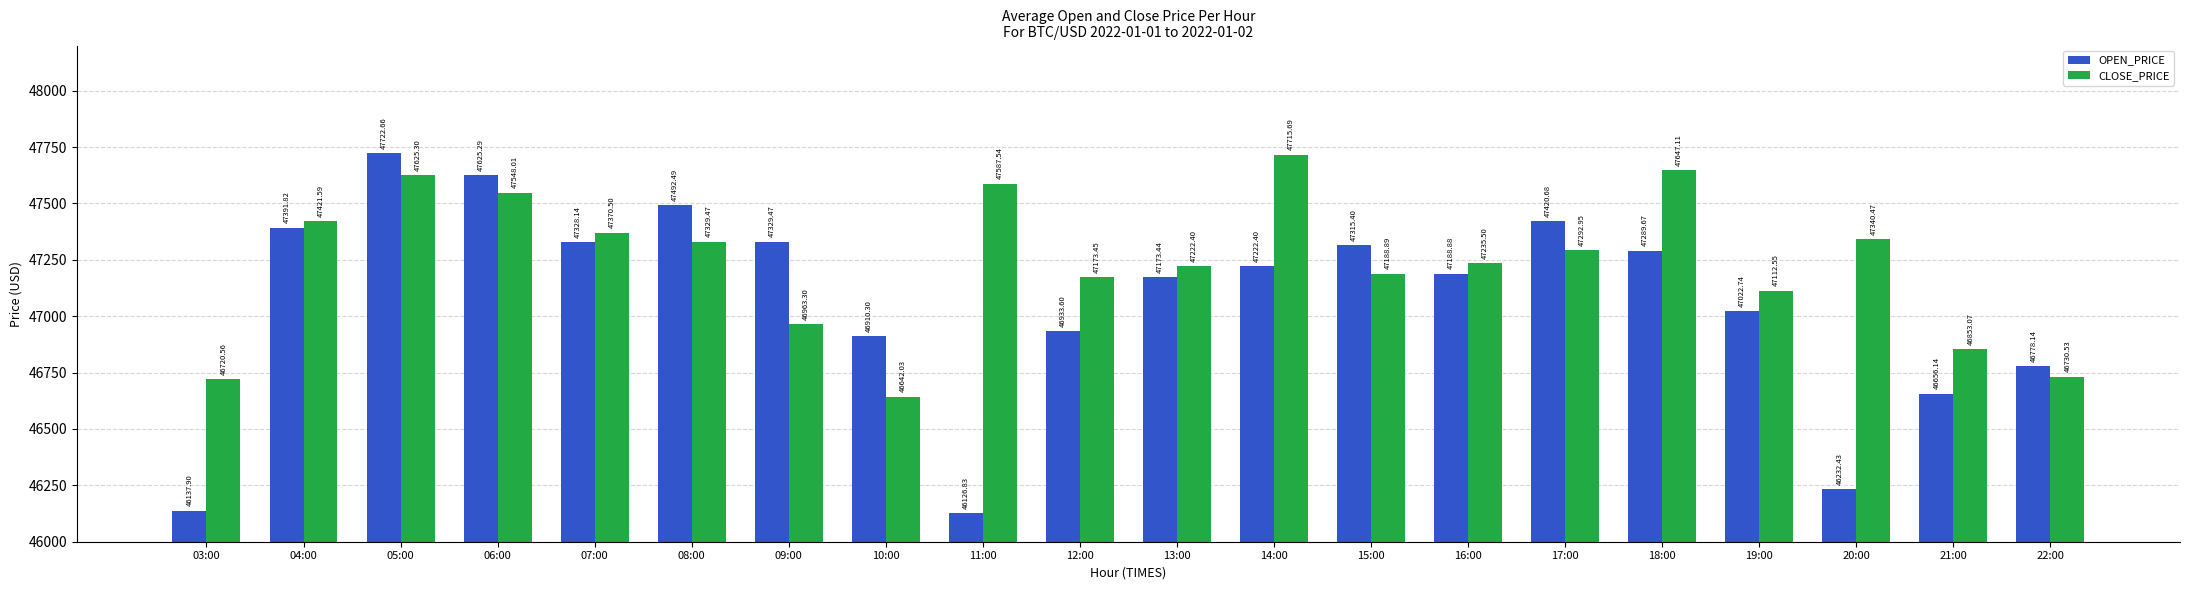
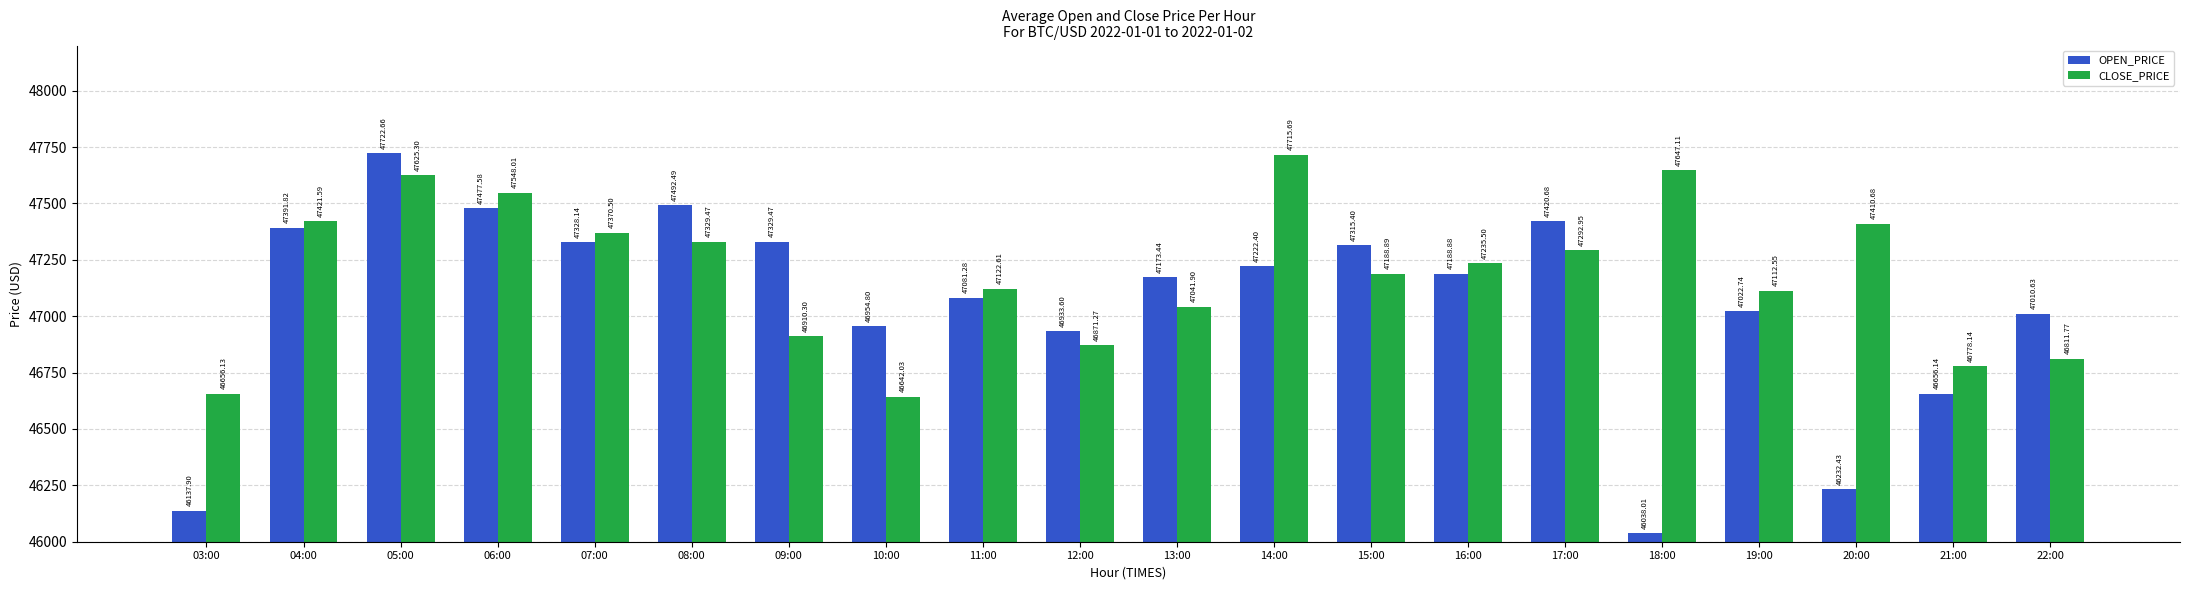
  {
    "OPEN_PRICE": {
      "03:00": 46137.90,
      "04:00": 47391.82,
      "05:00": 47722.66,
-     "06:00": 47625.29,
+     "06:00": 47477.58,
      "07:00": 47328.14,
      "08:00": 47492.49,
      "09:00": 47329.47,
-     "10:00": 46910.30,
-     "11:00": 46126.83,
+     "10:00": 46954.80,
+     "11:00": 47081.28,
      "12:00": 46933.60,
      "13:00": 47173.44,
      "14:00": 47222.40,
      "15:00": 47315.40,
      "16:00": 47188.88,
      "17:00": 47420.68,
-     "18:00": 47289.67,
+     "18:00": 46038.01,
      "19:00": 47022.74,
      "20:00": 46232.43,
      "21:00": 46656.14,
-     "22:00": 46778.14
+     "22:00": 47010.63
    },
    "CLOSE_PRICE": {
-     "03:00": 46720.56,
+     "03:00": 46656.13,
      "04:00": 47421.59,
      "05:00": 47625.30,
      "06:00": 47548.01,
      "07:00": 47370.50,
      "08:00": 47329.47,
-     "09:00": 46963.30,
+     "09:00": 46910.30,
      "10:00": 46642.03,
-     "11:00": 47587.54,
-     "12:00": 47173.45,
-     "13:00": 47222.40,
+     "11:00": 47122.61,
+     "12:00": 46871.27,
+     "13:00": 47041.90,
      "14:00": 47715.69,
      "15:00": 47188.89,
      "16:00": 47235.50,
      "17:00": 47292.95,
      "18:00": 47647.11,
      "19:00": 47112.55,
-     "20:00": 47340.47,
-     "21:00": 46853.07,
-     "22:00": 46730.53
+     "20:00": 47410.68,
+     "21:00": 46778.14,
+     "22:00": 46811.77
    }
  }
